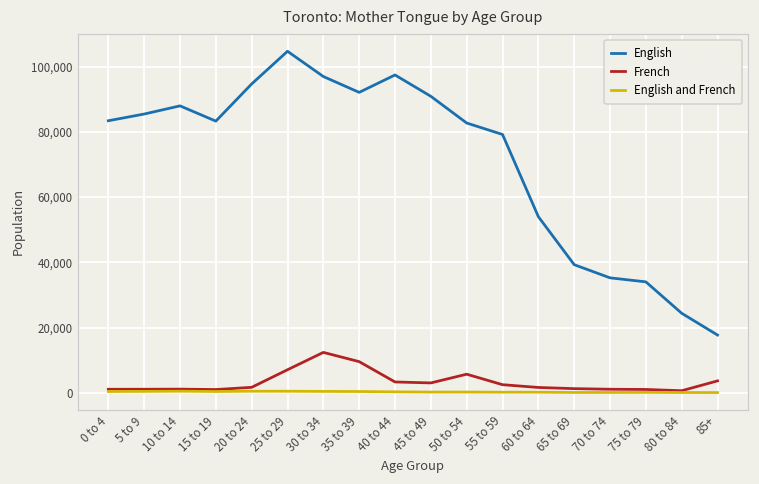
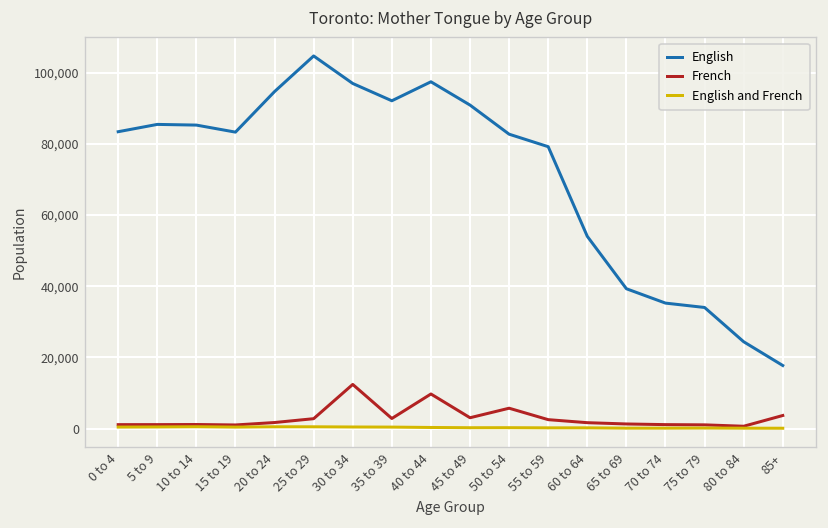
  {
    "English": {
      "0 to 4": "83,000",
      "5 to 9": "85,000",
-     "10 to 14": "88,000",
+     "10 to 14": "85,000",
      "15 to 19": "83,000",
      "20 to 24": "95,000",
      "25 to 29": "105,000",
      "30 to 34": "97,000",
      "35 to 39": "92,000",
      "40 to 44": "97,000",
      "45 to 49": "91,000",
      "50 to 54": "83,000",
      "55 to 59": "79,000",
      "60 to 64": "54,000",
      "65 to 69": "39,000",
      "70 to 74": "35,000",
      "75 to 79": "34,000",
      "80 to 84": "24,000",
      "85+": "18,000"
    },
    "French": {
      "20 to 24": "2,000",
-     "25 to 29": "7,000",
+     "25 to 29": "3,000",
      "30 to 34": "12,000",
-     "35 to 39": "10,000",
-     "40 to 44": "3,000",
+     "35 to 39": "3,000",
+     "40 to 44": "10,000",
      "45 to 49": "3,000",
      "50 to 54": "6,000",
      "55 to 59": "2,000",
      "60 to 64": "2,000",
      "65 to 69": "1,000",
      "70 to 74": "1,000",
      "75 to 79": "1,000",
      "85+": "4,000"
    },
    "English and French": {
      "20 to 24": "0",
      "25 to 29": "0",
      "30 to 34": "0",
      "35 to 39": "0",
      "40 to 44": "0",
      "45 to 49": "0",
      "50 to 54": "0",
      "55 to 59": "0",
      "60 to 64": "0",
      "65 to 69": "0",
      "70 to 74": "0",
      "75 to 79": "0",
      "85+": "0"
    }
  }
